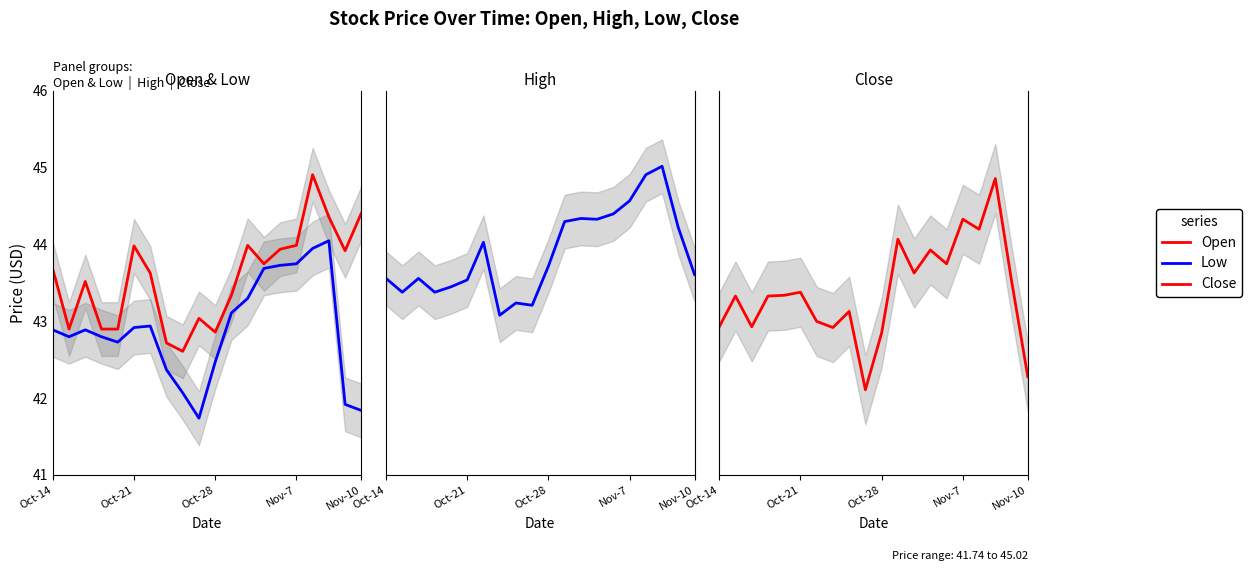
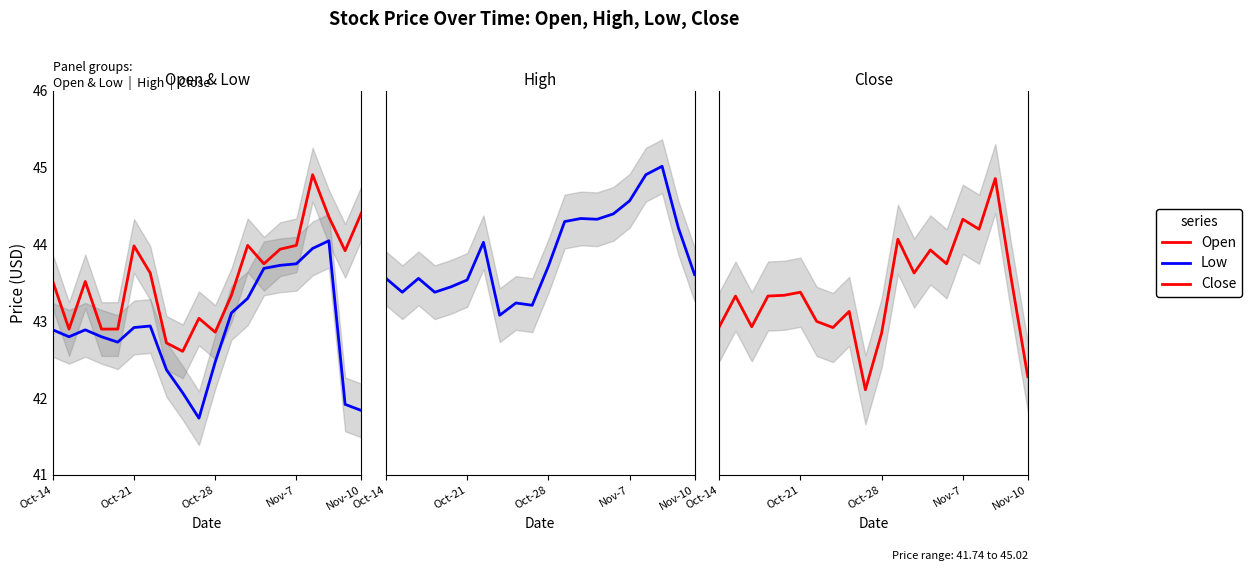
  {
    "Open & Low": {
      "Open": {
-       "Oct-14": 43.7,
+       "Oct-14": 43.5,
        "Oct-21": 44.0,
        "Oct-28": 42.9,
        "Nov-7": 44.0,
        "Nov-10": 44.4
      },
      "Low": {
        "Oct-14": 42.9,
        "Oct-21": 42.9,
        "Oct-28": 42.5,
        "Nov-7": 43.8,
        "Nov-10": 41.8
      }
    }
  }
